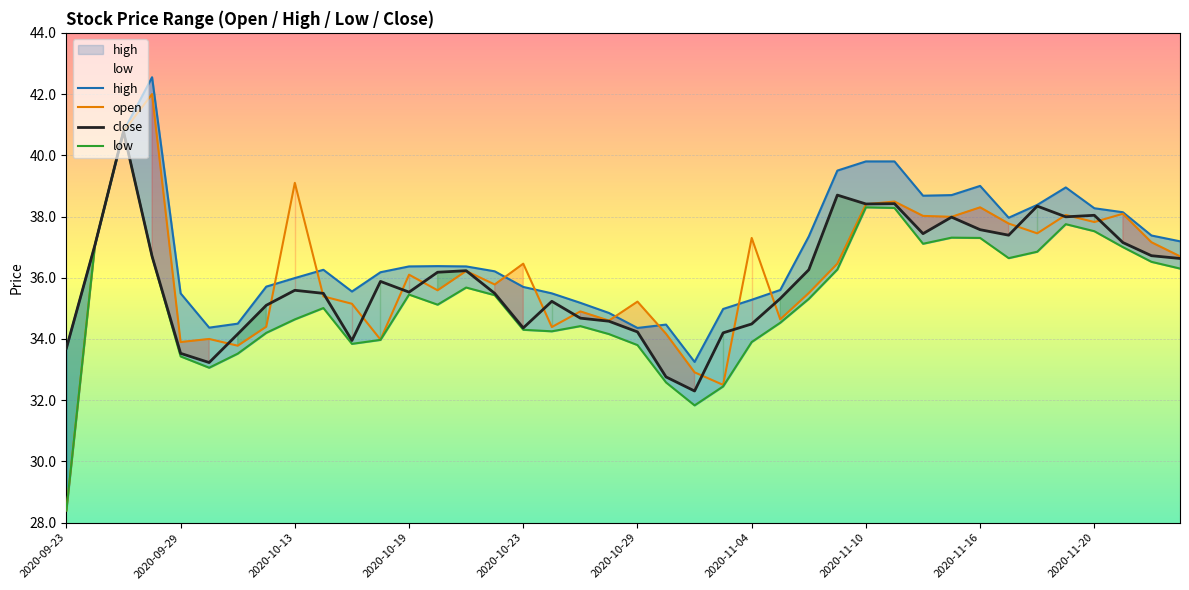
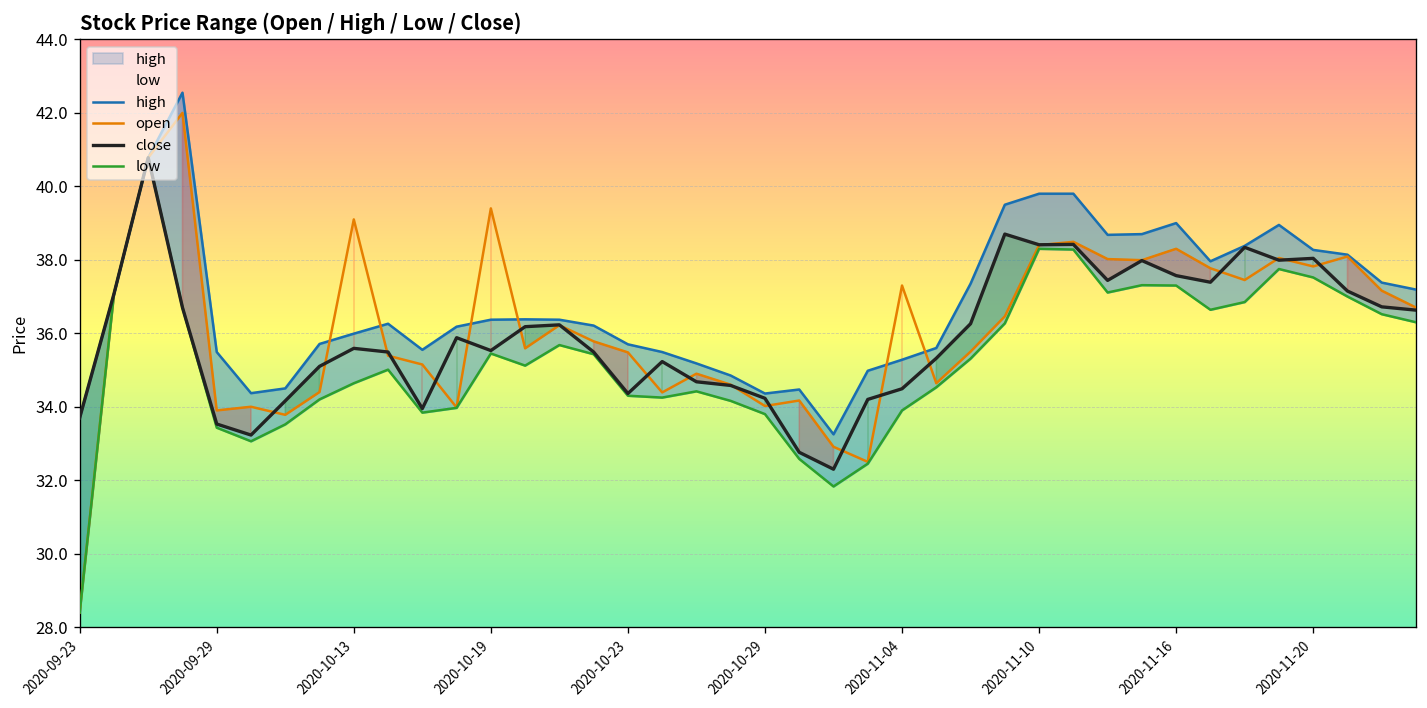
  {
    "open": {
      "2020-09-29": 33.9,
      "2020-10-13": 39.1,
-     "2020-10-19": 36.1,
-     "2020-10-23": 36.5,
-     "2020-10-29": 35.2,
+     "2020-10-19": 39.4,
+     "2020-10-23": 35.5,
+     "2020-10-29": 34.0,
      "2020-11-04": 37.3,
      "2020-11-16": 38.3,
      "2020-11-20": 37.8
    }
  }
